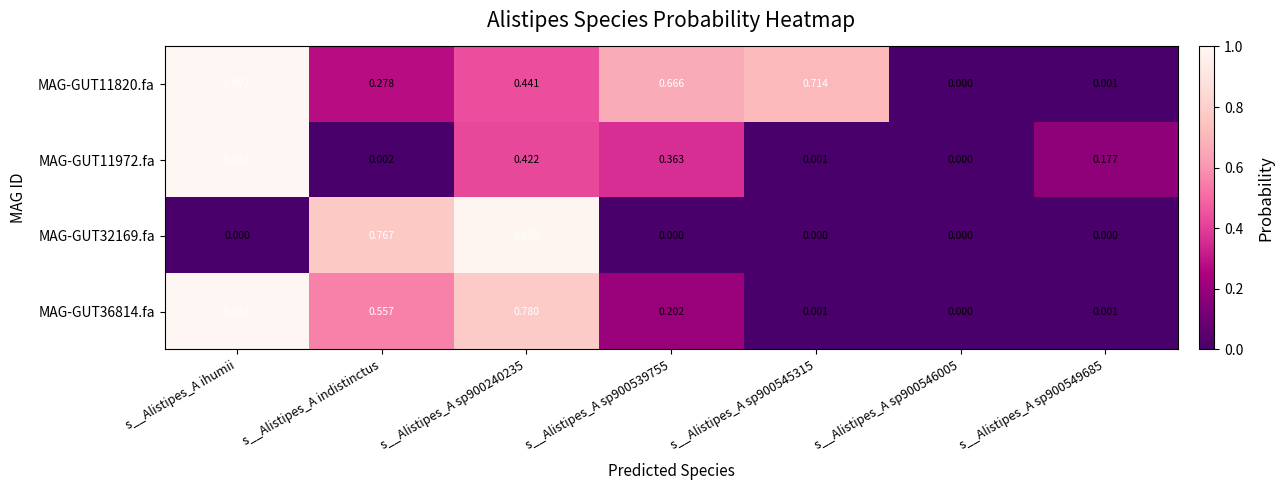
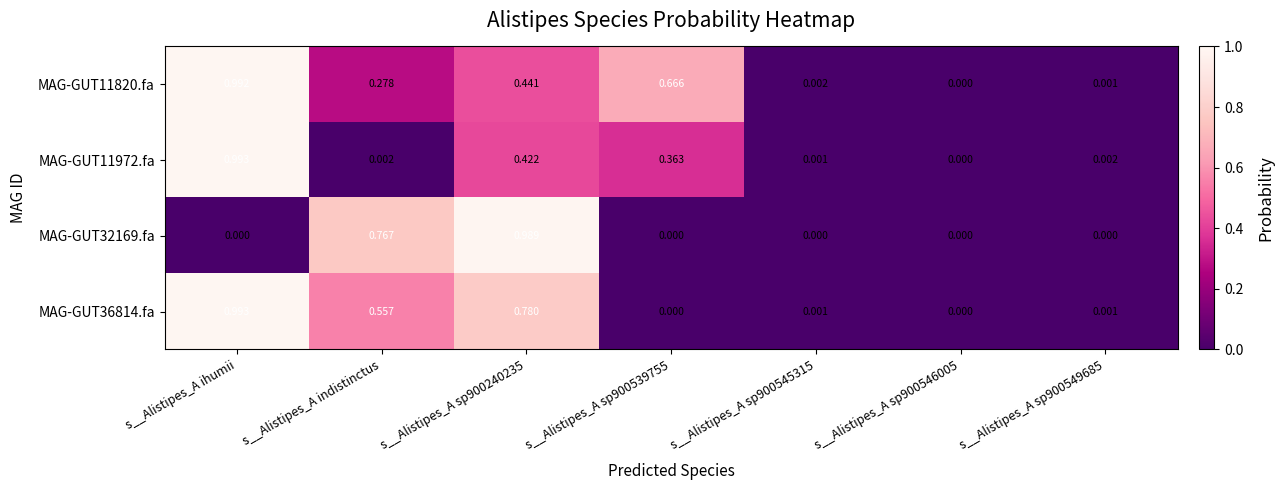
  {
    "MAG-GUT11820.fa": {
      "s__Alistipes_A indistinctus": 0.278,
      "s__Alistipes_A sp900240235": 0.441,
      "s__Alistipes_A sp900539755": 0.666,
-     "s__Alistipes_A sp900545315": 0.714,
+     "s__Alistipes_A sp900545315": 0.002,
      "s__Alistipes_A sp900546005": 0.000,
      "s__Alistipes_A sp900549685": 0.001
    },
    "MAG-GUT11972.fa": {
      "s__Alistipes_A indistinctus": 0.002,
      "s__Alistipes_A sp900240235": 0.422,
      "s__Alistipes_A sp900539755": 0.363,
      "s__Alistipes_A sp900545315": 0.001,
      "s__Alistipes_A sp900546005": 0.000,
-     "s__Alistipes_A sp900549685": 0.177
+     "s__Alistipes_A sp900549685": 0.002
    },
    "MAG-GUT32169.fa": {
      "s__Alistipes_A ihumii": 0.000,
      "s__Alistipes_A indistinctus": 0.767,
      "s__Alistipes_A sp900539755": 0.000,
      "s__Alistipes_A sp900545315": 0.000,
      "s__Alistipes_A sp900546005": 0.000,
      "s__Alistipes_A sp900549685": 0.000
    },
    "MAG-GUT36814.fa": {
      "s__Alistipes_A indistinctus": 0.557,
      "s__Alistipes_A sp900240235": 0.780,
-     "s__Alistipes_A sp900539755": 0.202,
+     "s__Alistipes_A sp900539755": 0.000,
      "s__Alistipes_A sp900545315": 0.001,
      "s__Alistipes_A sp900546005": 0.000,
      "s__Alistipes_A sp900549685": 0.001
    }
  }
